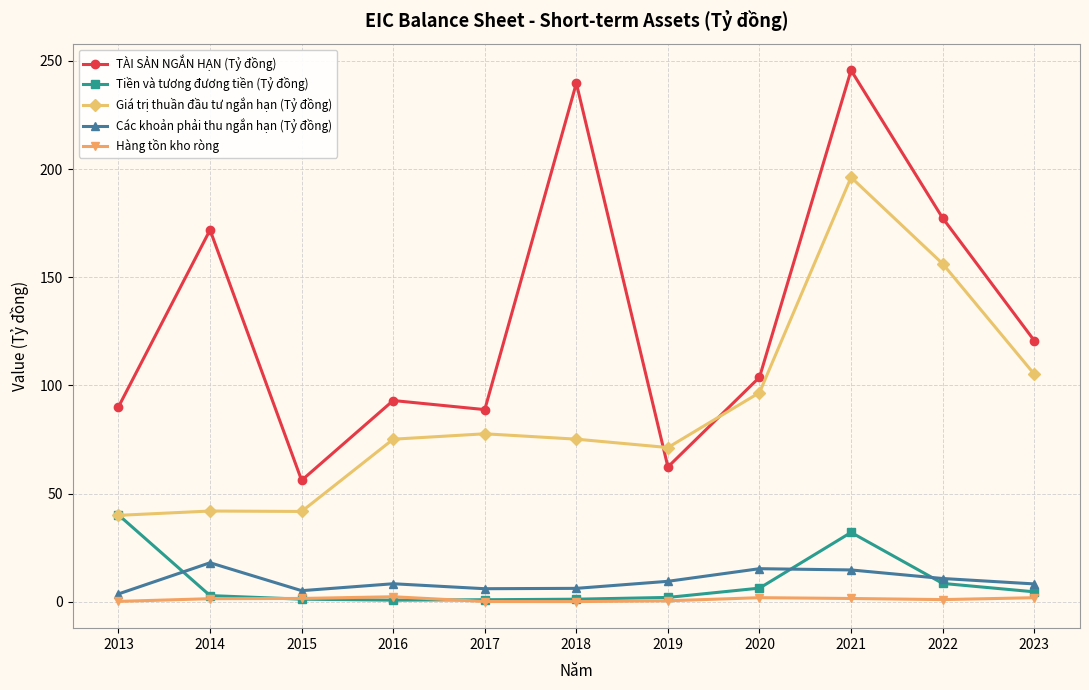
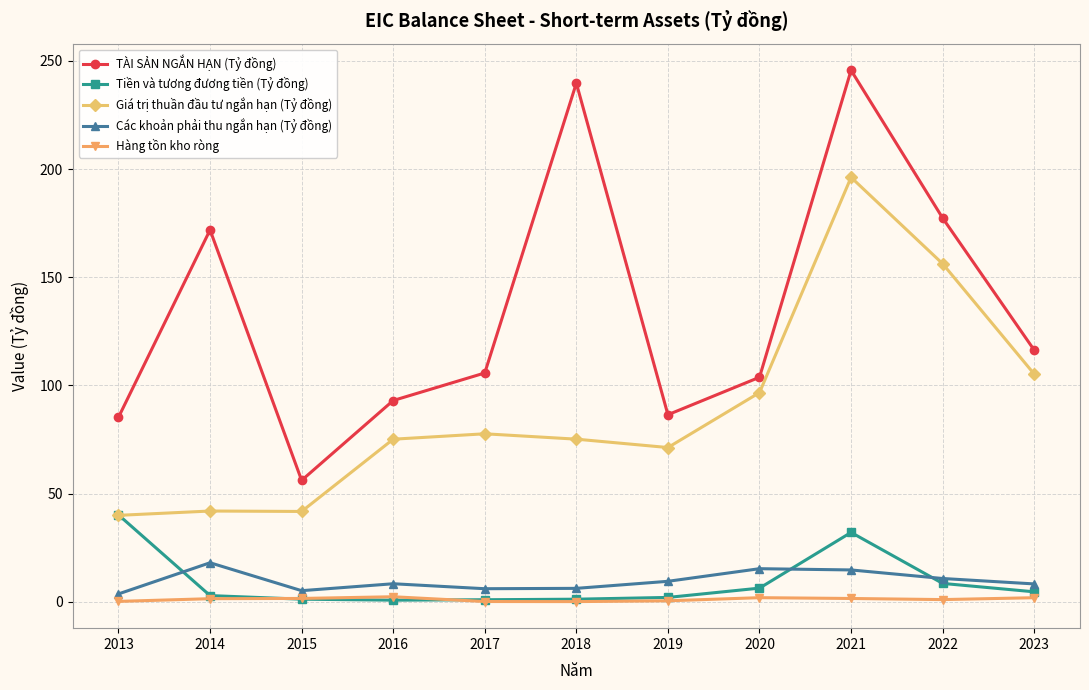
  {
    "TÀI SẢN NGẮN HẠN (Tỷ đồng)": {
-     "2013": 90,
+     "2013": 85,
      "2014": 172,
      "2015": 56,
      "2016": 93,
-     "2017": 89,
+     "2017": 106,
      "2018": 240,
-     "2019": 62,
+     "2019": 86,
      "2020": 104,
      "2021": 246,
      "2022": 177,
-     "2023": 121
+     "2023": 116
    }
  }
